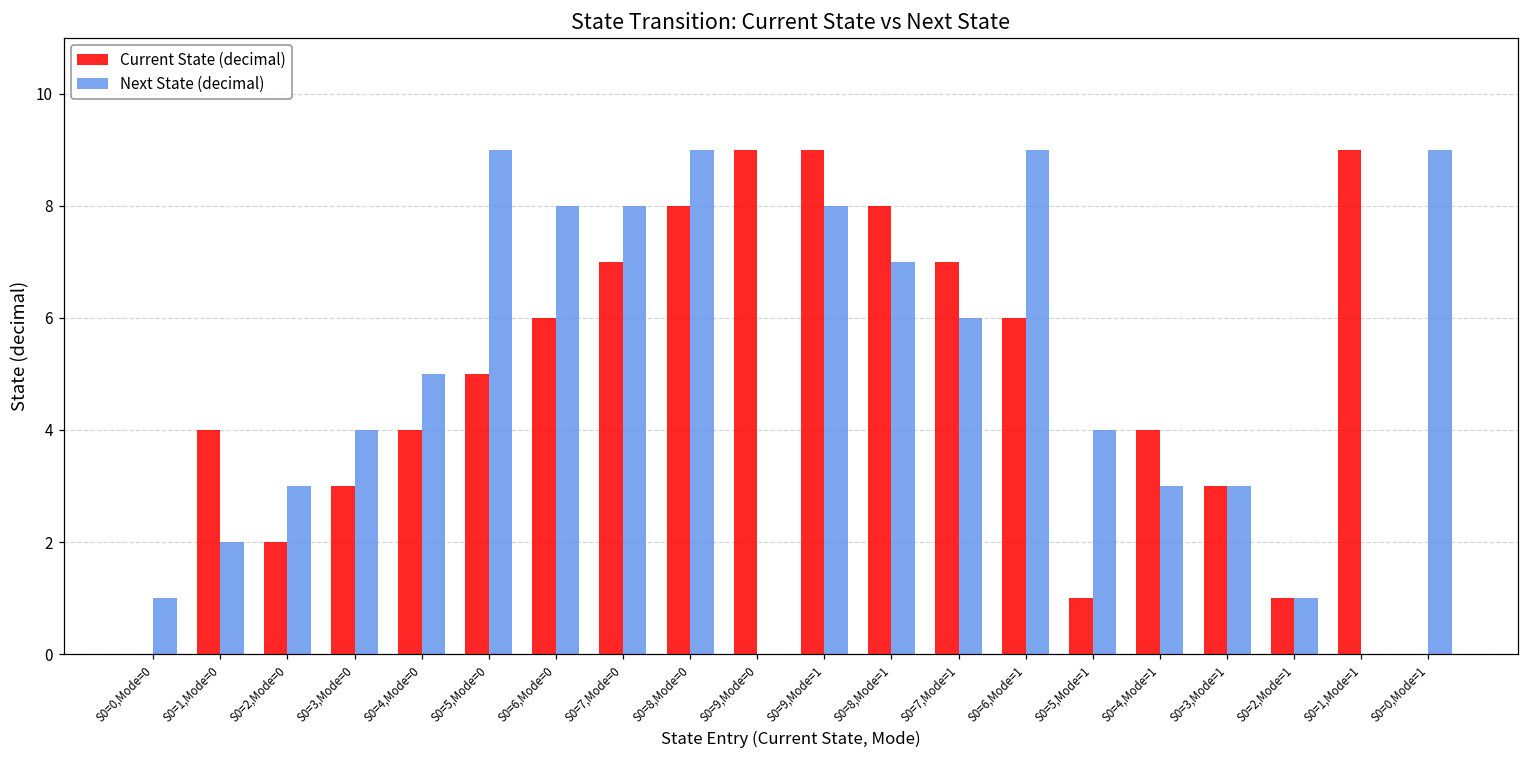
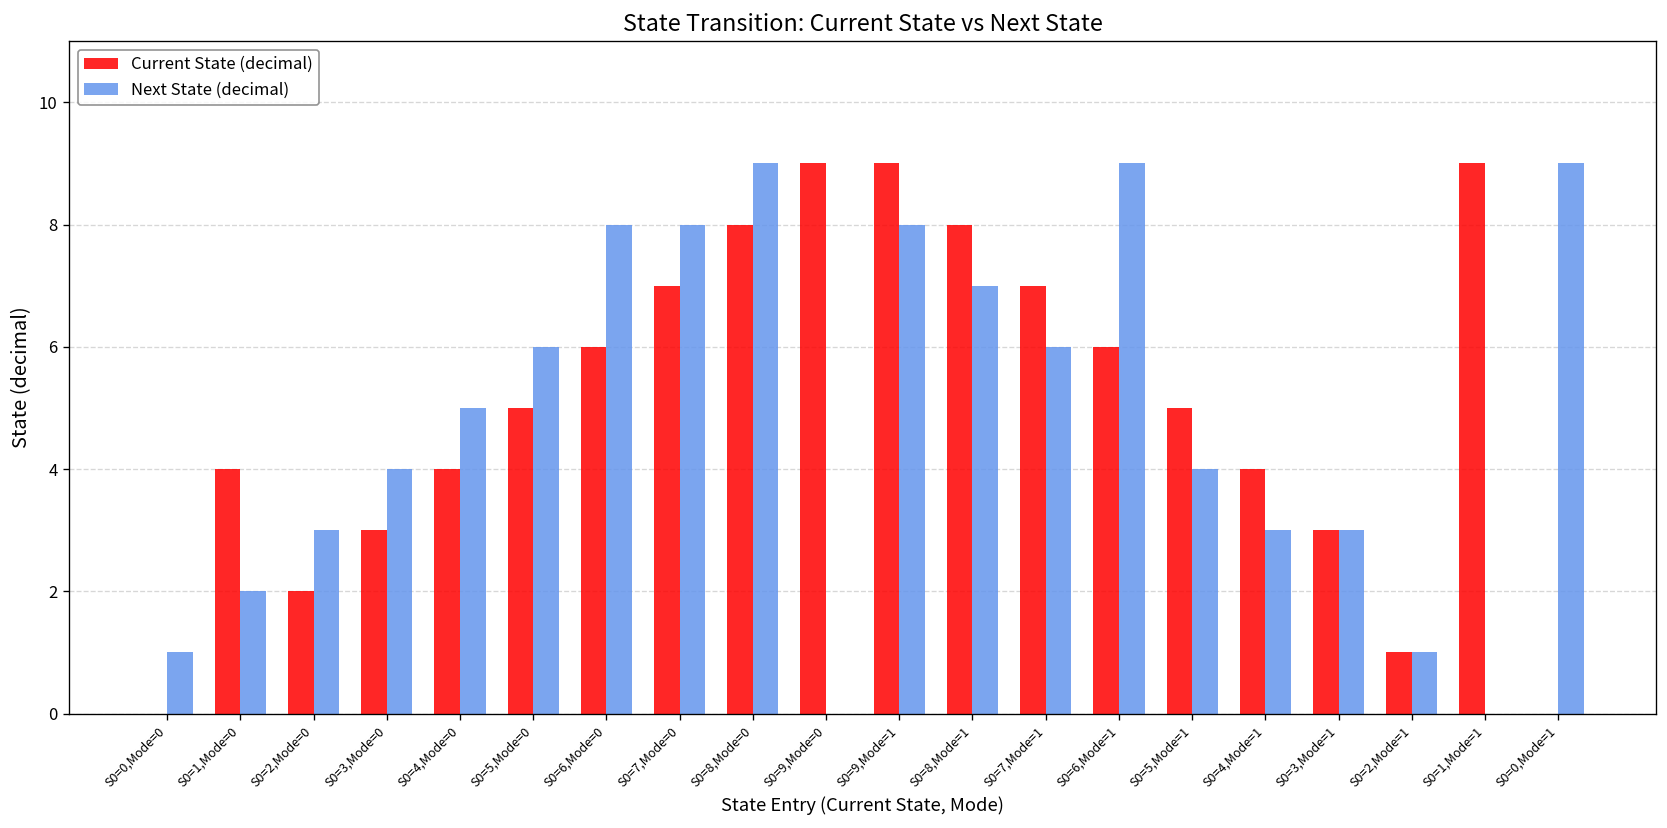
  {
    "Current State (decimal)": {
      "S0=0,Mode=0": 0,
      "S0=1,Mode=0": 4,
      "S0=2,Mode=0": 2,
      "S0=3,Mode=0": 3,
      "S0=4,Mode=0": 4,
      "S0=5,Mode=0": 5,
      "S0=6,Mode=0": 6,
      "S0=7,Mode=0": 7,
      "S0=8,Mode=0": 8,
      "S0=9,Mode=0": 9,
      "S0=9,Mode=1": 9,
      "S0=8,Mode=1": 8,
      "S0=7,Mode=1": 7,
      "S0=6,Mode=1": 6,
-     "S0=5,Mode=1": 1,
+     "S0=5,Mode=1": 5,
      "S0=4,Mode=1": 4,
      "S0=3,Mode=1": 3,
      "S0=2,Mode=1": 1,
      "S0=1,Mode=1": 9,
      "S0=0,Mode=1": 0
    },
    "Next State (decimal)": {
      "S0=0,Mode=0": 1,
      "S0=1,Mode=0": 2,
      "S0=2,Mode=0": 3,
      "S0=3,Mode=0": 4,
      "S0=4,Mode=0": 5,
-     "S0=5,Mode=0": 9,
+     "S0=5,Mode=0": 6,
      "S0=6,Mode=0": 8,
      "S0=7,Mode=0": 8,
      "S0=8,Mode=0": 9,
      "S0=9,Mode=0": 0,
      "S0=9,Mode=1": 8,
      "S0=8,Mode=1": 7,
      "S0=7,Mode=1": 6,
      "S0=6,Mode=1": 9,
      "S0=5,Mode=1": 4,
      "S0=4,Mode=1": 3,
      "S0=3,Mode=1": 3,
      "S0=2,Mode=1": 1,
      "S0=1,Mode=1": 0,
      "S0=0,Mode=1": 9
    }
  }
